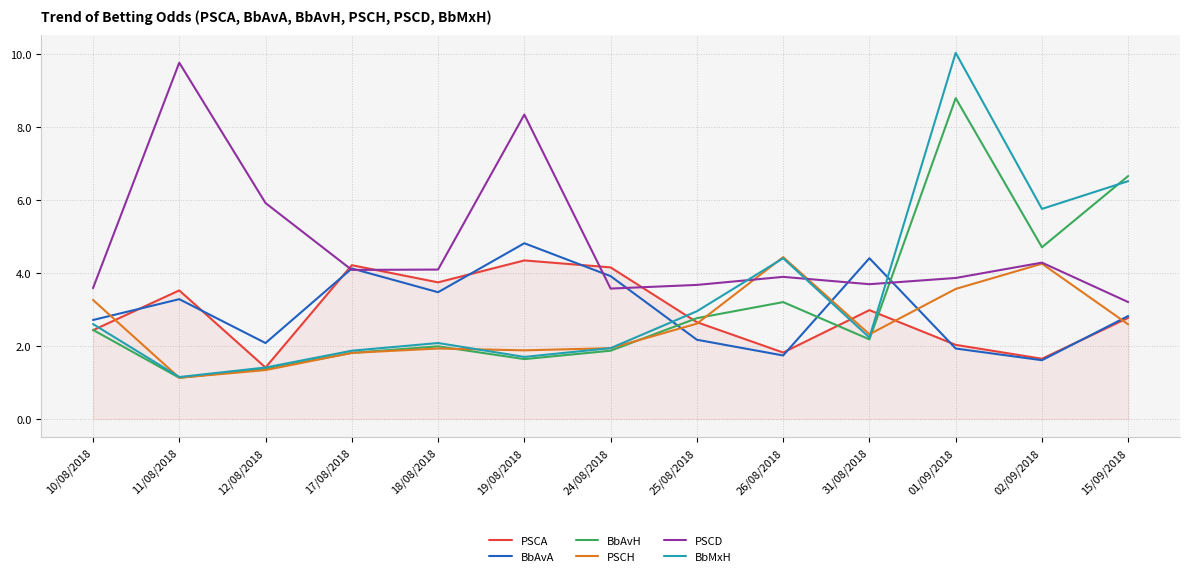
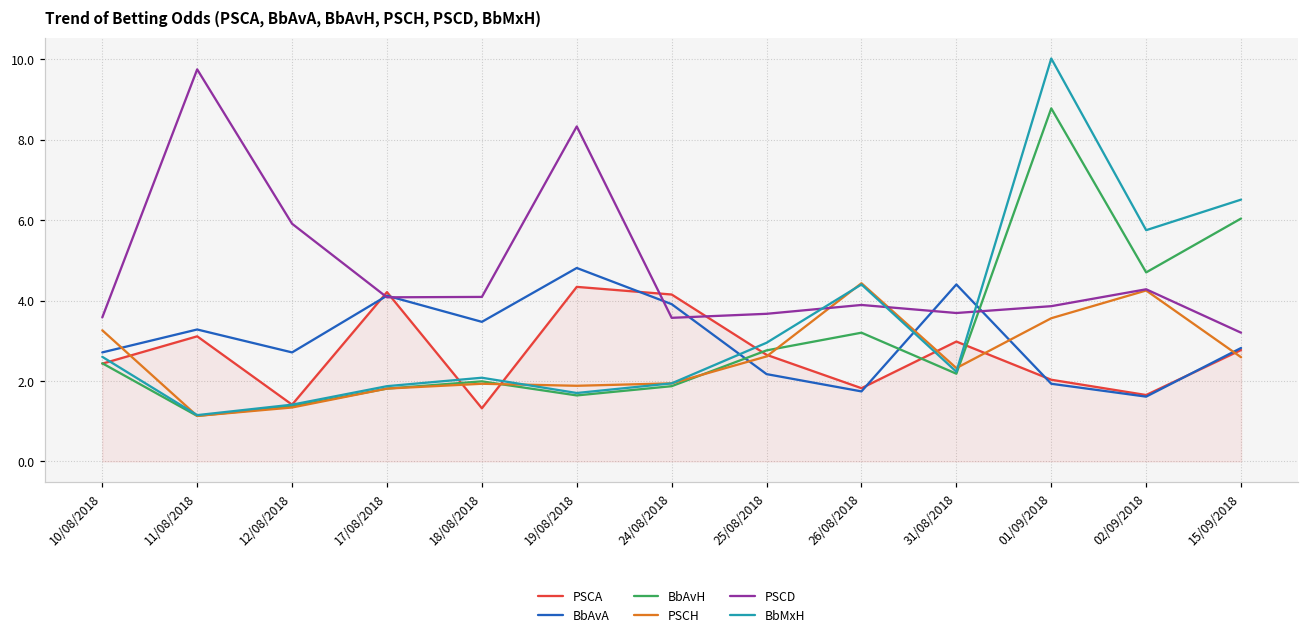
  {
    "PSCA": {
-     "11/08/2018": 3.5,
+     "11/08/2018": 3.1,
      "17/08/2018": 4.2,
-     "18/08/2018": 3.7,
+     "18/08/2018": 1.3,
      "19/08/2018": 4.3,
      "24/08/2018": 4.2,
      "26/08/2018": 1.8,
      "31/08/2018": 3.0,
      "01/09/2018": 2.0
    },
    "BbAvA": {
      "10/08/2018": 2.7,
      "11/08/2018": 3.3,
-     "12/08/2018": 2.1,
+     "12/08/2018": 2.7,
      "18/08/2018": 3.5,
      "19/08/2018": 4.8,
      "24/08/2018": 3.9,
      "25/08/2018": 2.2,
      "26/08/2018": 1.7,
      "31/08/2018": 4.4,
      "01/09/2018": 1.9
    },
    "BbAvH": {
      "24/08/2018": 1.9,
      "25/08/2018": 2.8,
      "26/08/2018": 3.2,
      "01/09/2018": 8.8,
      "02/09/2018": 4.7,
-     "15/09/2018": 6.7
+     "15/09/2018": 6.0
    },
    "PSCH": {
      "10/08/2018": 3.3,
      "19/08/2018": 1.9,
      "31/08/2018": 2.3,
      "01/09/2018": 3.6,
      "15/09/2018": 2.6
    },
    "PSCD": {
      "10/08/2018": 3.6,
      "11/08/2018": 9.8,
      "12/08/2018": 5.9,
      "18/08/2018": 4.1,
      "19/08/2018": 8.3,
      "24/08/2018": 3.6,
      "25/08/2018": 3.7,
      "26/08/2018": 3.9,
      "31/08/2018": 3.7,
      "01/09/2018": 3.9,
      "15/09/2018": 3.2
    },
    "BbMxH": {
      "10/08/2018": 2.6,
      "18/08/2018": 2.1,
      "25/08/2018": 3.0,
      "01/09/2018": 10.0,
      "02/09/2018": 5.8,
      "15/09/2018": 6.5
    }
  }
